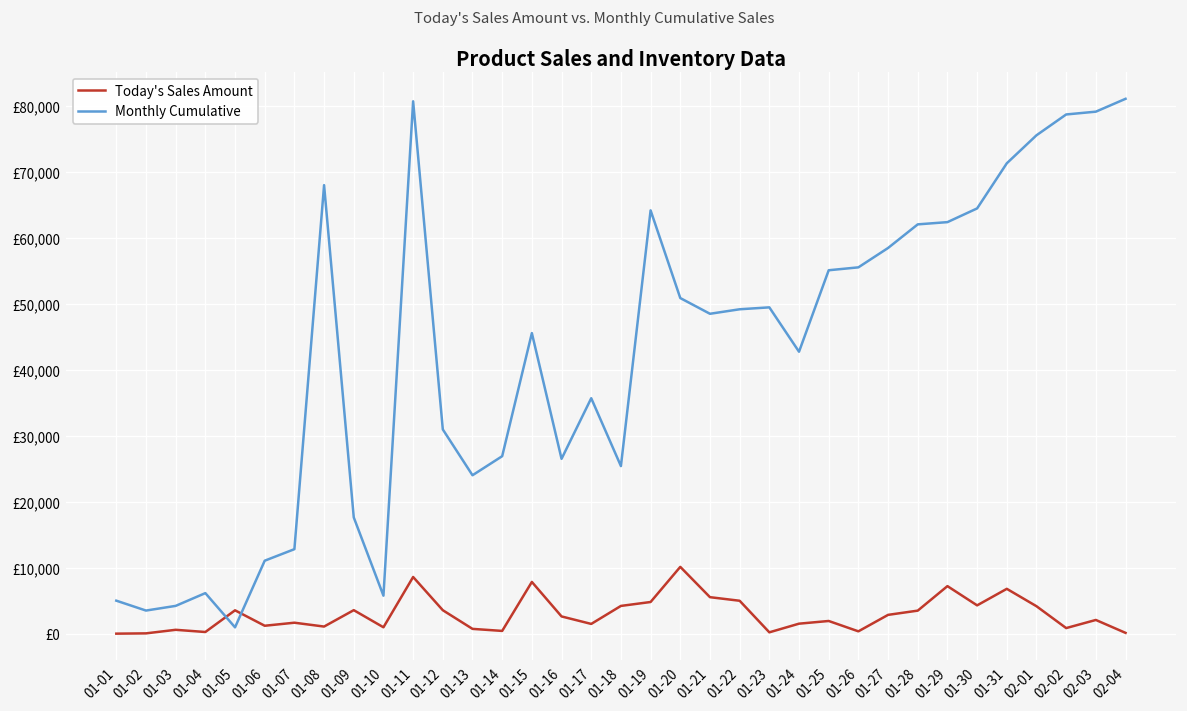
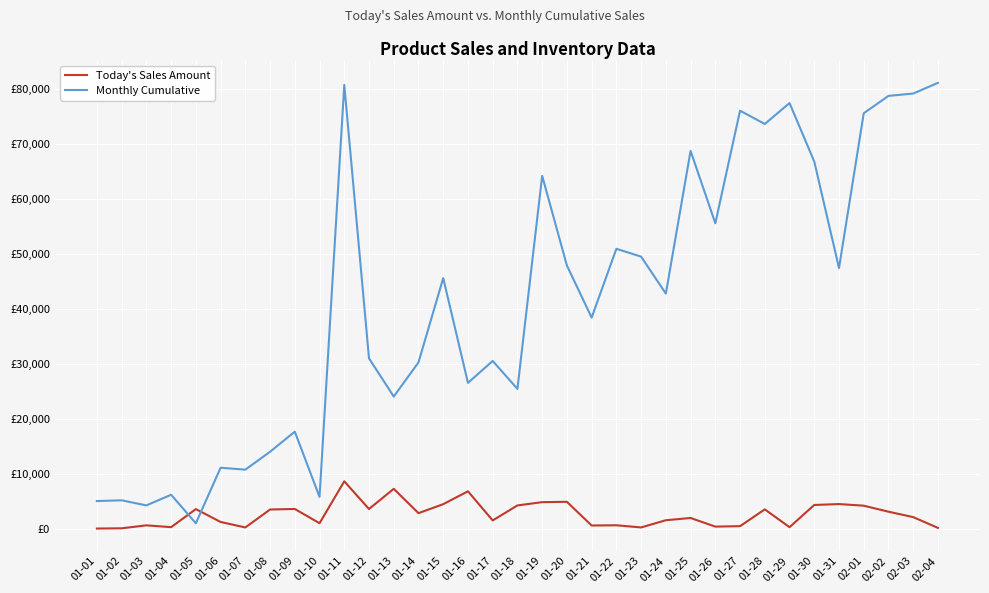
  {
    "Today's Sales Amount": {
      "01-01": "£0",
      "01-02": "£0",
      "01-03": "£1,000",
      "01-04": "£0",
      "01-05": "£4,000",
      "01-06": "£1,000",
-     "01-07": "£2,000",
-     "01-08": "£1,000",
+     "01-07": "£0",
+     "01-08": "£4,000",
      "01-09": "£4,000",
      "01-10": "£1,000",
      "01-11": "£9,000",
      "01-12": "£4,000",
-     "01-13": "£1,000",
-     "01-14": "£1,000",
-     "01-15": "£8,000",
-     "01-16": "£3,000",
+     "01-13": "£7,000",
+     "01-14": "£3,000",
+     "01-15": "£5,000",
+     "01-16": "£7,000",
      "01-17": "£2,000",
      "01-18": "£4,000",
      "01-19": "£5,000",
-     "01-20": "£10,000",
-     "01-21": "£6,000",
-     "01-22": "£5,000",
+     "01-20": "£5,000",
+     "01-21": "£1,000",
+     "01-22": "£1,000",
      "01-23": "£0",
      "01-24": "£2,000",
      "01-25": "£2,000",
      "01-26": "£0",
-     "01-27": "£3,000",
+     "01-27": "£1,000",
      "01-28": "£4,000",
-     "01-29": "£7,000",
+     "01-29": "£0",
      "01-30": "£4,000",
-     "01-31": "£7,000",
+     "01-31": "£5,000",
      "02-01": "£4,000",
-     "02-02": "£1,000",
+     "02-02": "£3,000",
      "02-03": "£2,000",
      "02-04": "£0"
    },
    "Monthly Cumulative": {
      "01-01": "£5,000",
-     "01-02": "£4,000",
+     "01-02": "£5,000",
      "01-03": "£4,000",
      "01-04": "£6,000",
      "01-05": "£1,000",
      "01-06": "£11,000",
-     "01-07": "£13,000",
-     "01-08": "£68,000",
+     "01-07": "£11,000",
+     "01-08": "£14,000",
      "01-09": "£18,000",
      "01-10": "£6,000",
      "01-11": "£81,000",
      "01-12": "£31,000",
      "01-13": "£24,000",
-     "01-14": "£27,000",
+     "01-14": "£30,000",
      "01-15": "£46,000",
      "01-16": "£27,000",
-     "01-17": "£36,000",
+     "01-17": "£31,000",
      "01-18": "£25,000",
      "01-19": "£64,000",
-     "01-20": "£51,000",
-     "01-21": "£49,000",
-     "01-22": "£49,000",
+     "01-20": "£48,000",
+     "01-21": "£38,000",
+     "01-22": "£51,000",
      "01-23": "£50,000",
      "01-24": "£43,000",
-     "01-25": "£55,000",
+     "01-25": "£69,000",
      "01-26": "£56,000",
-     "01-27": "£59,000",
-     "01-28": "£62,000",
-     "01-29": "£62,000",
-     "01-30": "£65,000",
-     "01-31": "£71,000",
+     "01-27": "£76,000",
+     "01-28": "£74,000",
+     "01-29": "£77,000",
+     "01-30": "£67,000",
+     "01-31": "£47,000",
      "02-01": "£76,000",
      "02-02": "£79,000",
      "02-03": "£79,000",
      "02-04": "£81,000"
    }
  }
